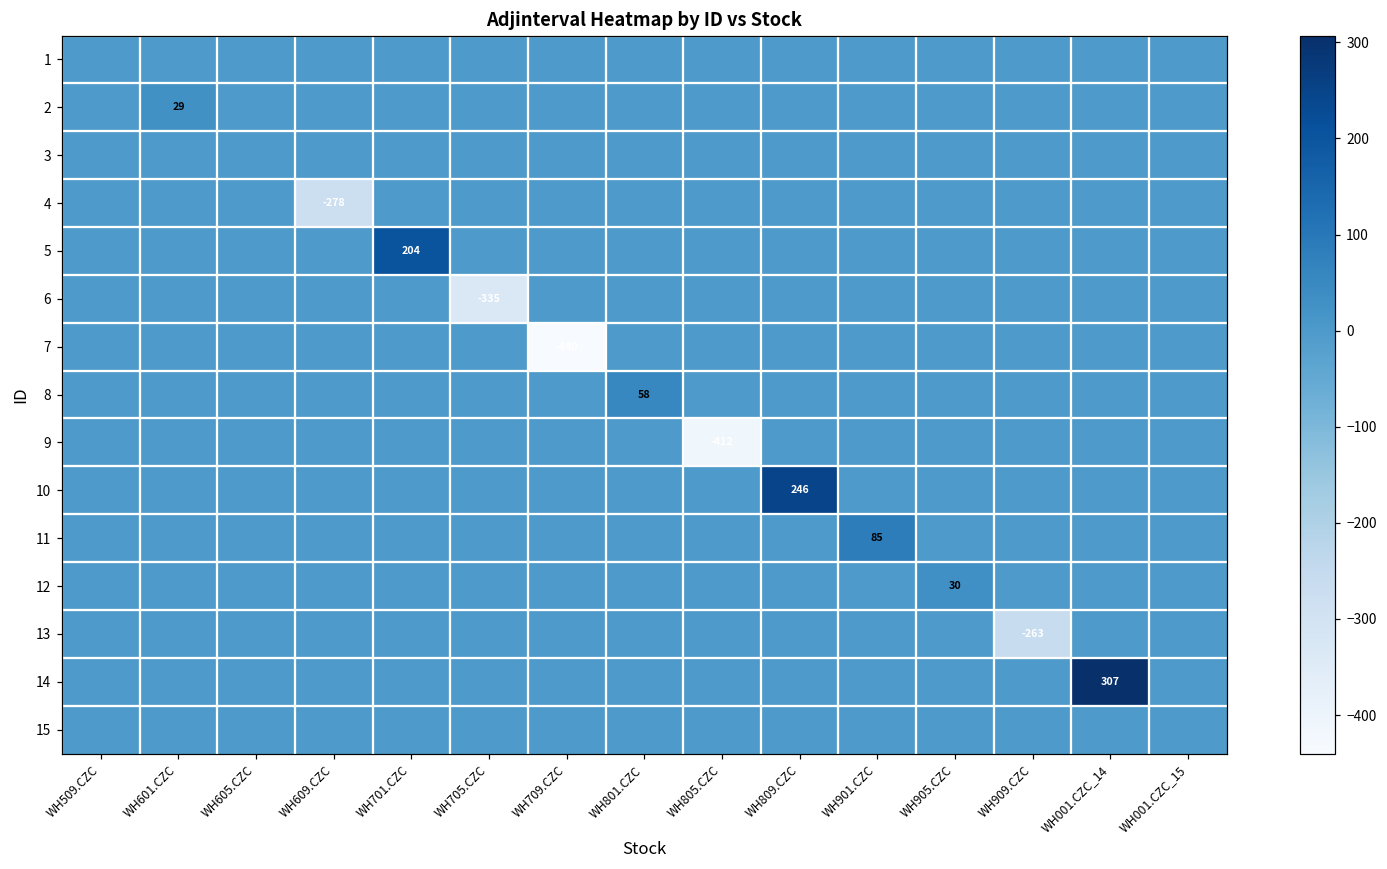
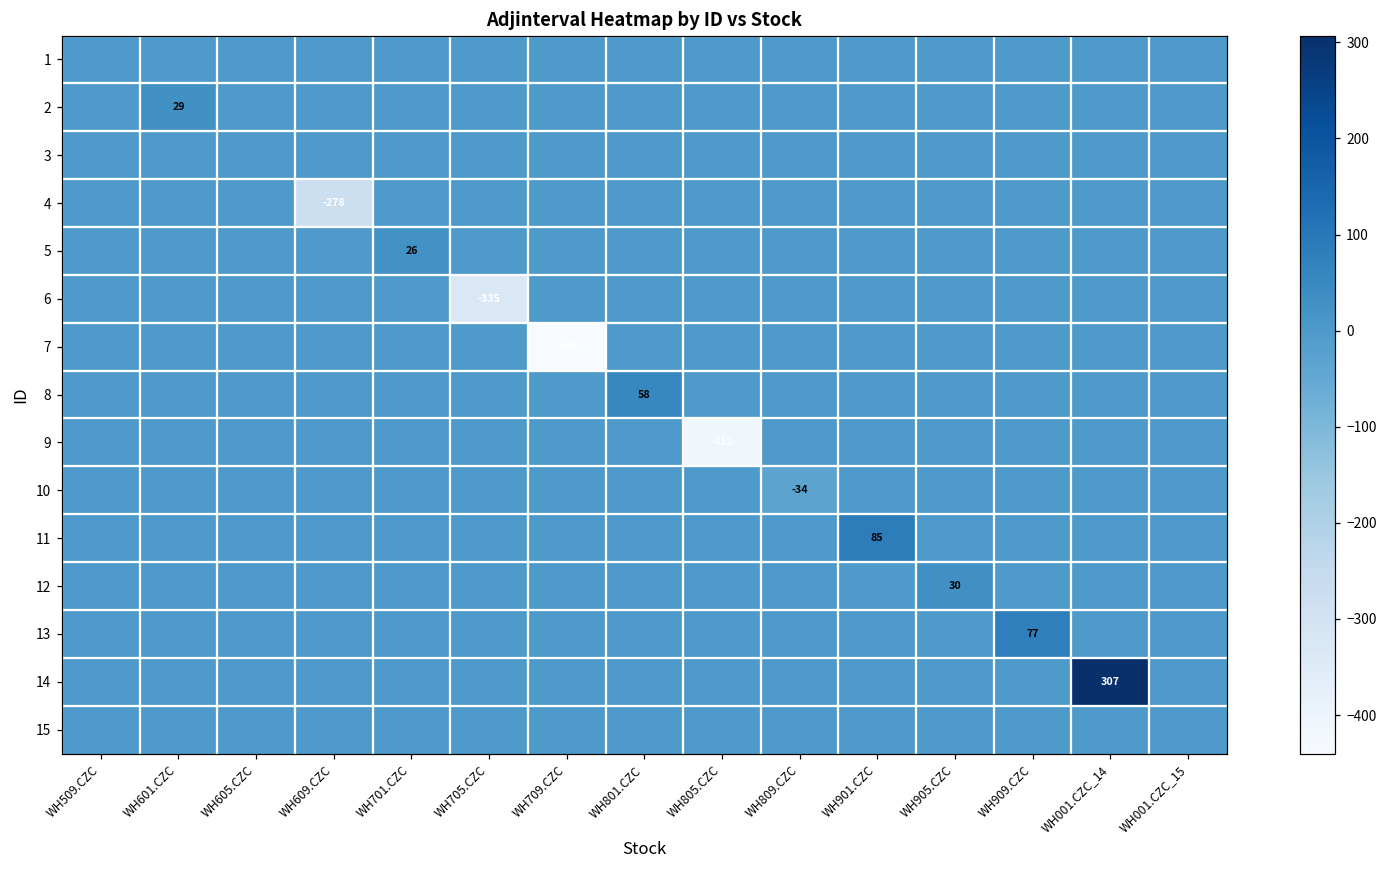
  {
    "2": {
      "WH601.CZC": 29
    },
    "4": {
      "WH609.CZC": -278
    },
    "5": {
-     "WH701.CZC": 204
+     "WH701.CZC": 26
    },
    "8": {
      "WH801.CZC": 58
    },
    "10": {
-     "WH809.CZC": 246
+     "WH809.CZC": -34
    },
    "11": {
      "WH901.CZC": 85
    },
    "12": {
      "WH905.CZC": 30
    },
    "13": {
-     "WH909.CZC": -263
+     "WH909.CZC": 77
    },
    "14": {
      "WH001.CZC_14": 307
    }
  }
